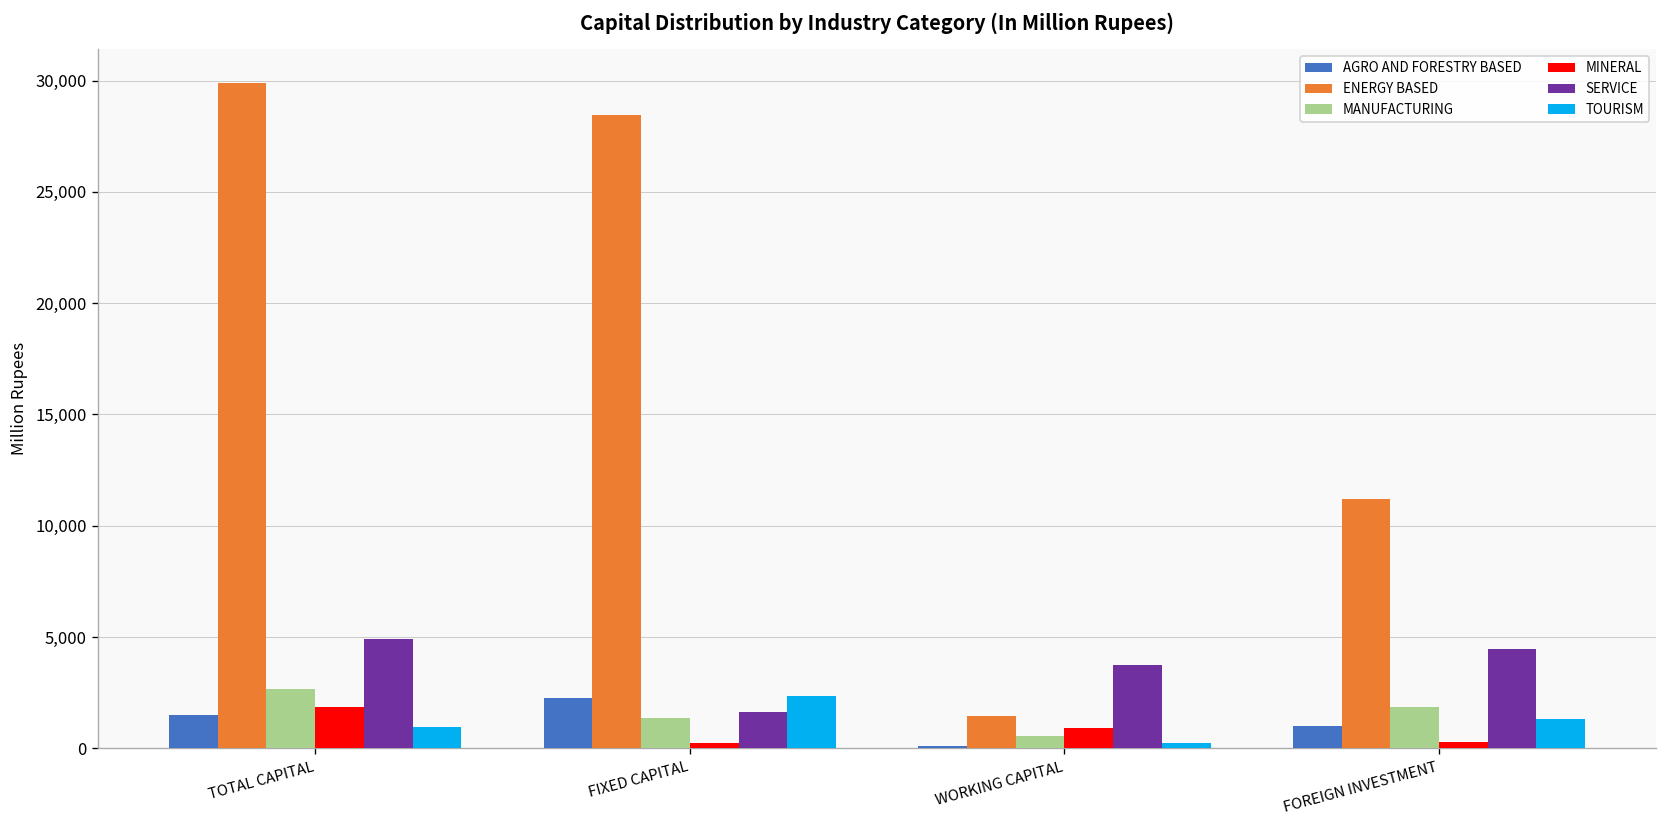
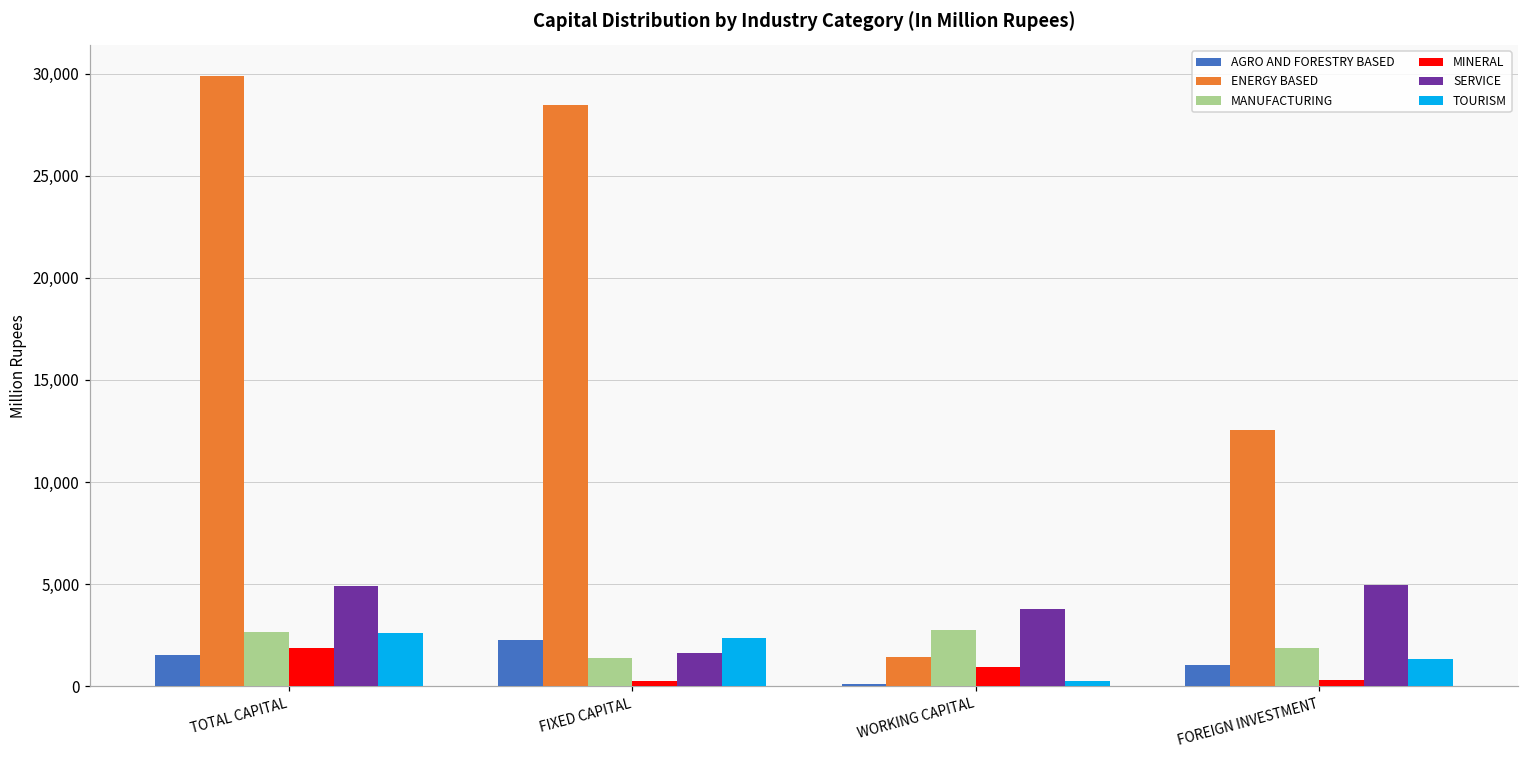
  {
    "AGRO AND FORESTRY BASED": {
      "TOTAL CAPITAL": "1,500",
      "FIXED CAPITAL": "2,300",
      "FOREIGN INVESTMENT": "1,000"
    },
    "ENERGY BASED": {
      "TOTAL CAPITAL": "29,900",
      "FIXED CAPITAL": "28,500",
      "WORKING CAPITAL": "1,400",
-     "FOREIGN INVESTMENT": "11,200"
+     "FOREIGN INVESTMENT": "12,500"
    },
    "MANUFACTURING": {
      "TOTAL CAPITAL": "2,700",
      "FIXED CAPITAL": "1,400",
-     "WORKING CAPITAL": "600",
+     "WORKING CAPITAL": "2,700",
      "FOREIGN INVESTMENT": "1,900"
    },
    "MINERAL": {
      "TOTAL CAPITAL": "1,900",
      "FIXED CAPITAL": "200",
      "WORKING CAPITAL": "900",
      "FOREIGN INVESTMENT": "300"
    },
    "SERVICE": {
      "TOTAL CAPITAL": "4,900",
      "FIXED CAPITAL": "1,600",
      "WORKING CAPITAL": "3,800",
-     "FOREIGN INVESTMENT": "4,500"
+     "FOREIGN INVESTMENT": "4,900"
    },
    "TOURISM": {
-     "TOTAL CAPITAL": "900",
+     "TOTAL CAPITAL": "2,600",
      "FIXED CAPITAL": "2,400",
      "WORKING CAPITAL": "200",
      "FOREIGN INVESTMENT": "1,300"
    }
  }
